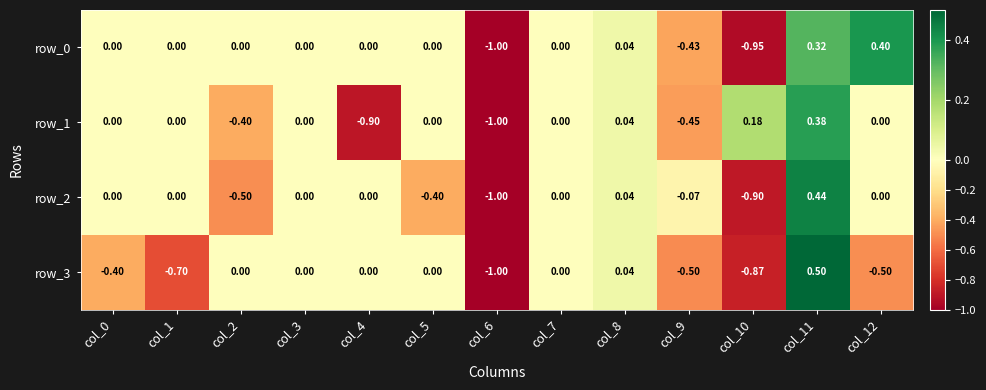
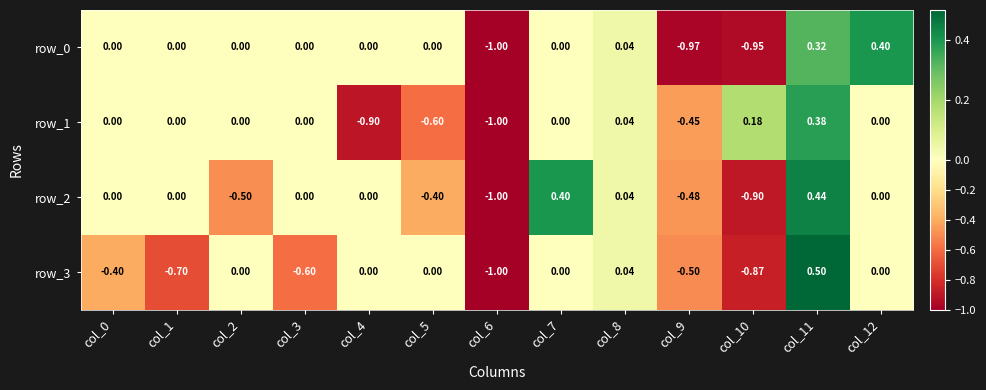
  {
    "row_0": {
      "col_0": 0.00,
      "col_1": 0.00,
      "col_2": 0.00,
      "col_3": 0.00,
      "col_4": 0.00,
      "col_5": 0.00,
      "col_6": -1.00,
      "col_7": 0.00,
      "col_8": 0.04,
-     "col_9": -0.43,
+     "col_9": -0.97,
      "col_10": -0.95,
      "col_11": 0.32,
      "col_12": 0.40
    },
    "row_1": {
      "col_0": 0.00,
      "col_1": 0.00,
-     "col_2": -0.40,
+     "col_2": 0.00,
      "col_3": 0.00,
      "col_4": -0.90,
-     "col_5": 0.00,
+     "col_5": -0.60,
      "col_6": -1.00,
      "col_7": 0.00,
      "col_8": 0.04,
      "col_9": -0.45,
      "col_10": 0.18,
      "col_11": 0.38,
      "col_12": 0.00
    },
    "row_2": {
      "col_0": 0.00,
      "col_1": 0.00,
      "col_2": -0.50,
      "col_3": 0.00,
      "col_4": 0.00,
      "col_5": -0.40,
      "col_6": -1.00,
-     "col_7": 0.00,
+     "col_7": 0.40,
      "col_8": 0.04,
-     "col_9": -0.07,
+     "col_9": -0.48,
      "col_10": -0.90,
      "col_11": 0.44,
      "col_12": 0.00
    },
    "row_3": {
      "col_0": -0.40,
      "col_1": -0.70,
      "col_2": 0.00,
-     "col_3": 0.00,
+     "col_3": -0.60,
      "col_4": 0.00,
      "col_5": 0.00,
      "col_6": -1.00,
      "col_7": 0.00,
      "col_8": 0.04,
      "col_9": -0.50,
      "col_10": -0.87,
      "col_11": 0.50,
-     "col_12": -0.50
+     "col_12": 0.00
    }
  }
